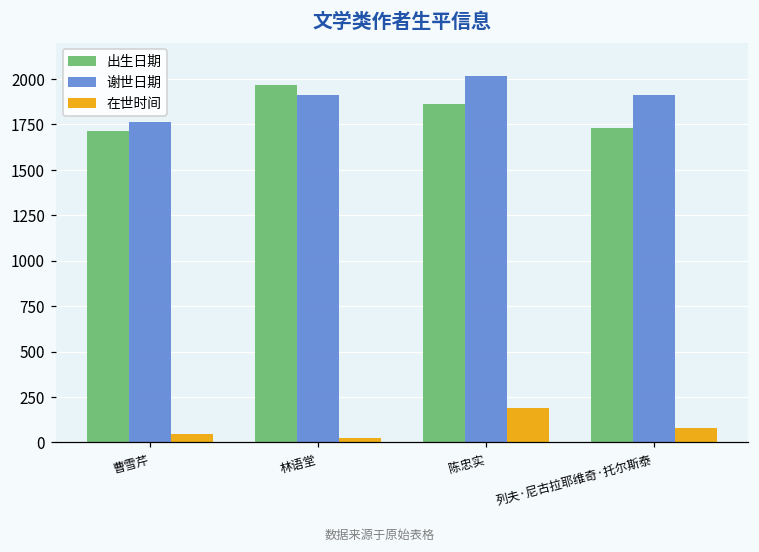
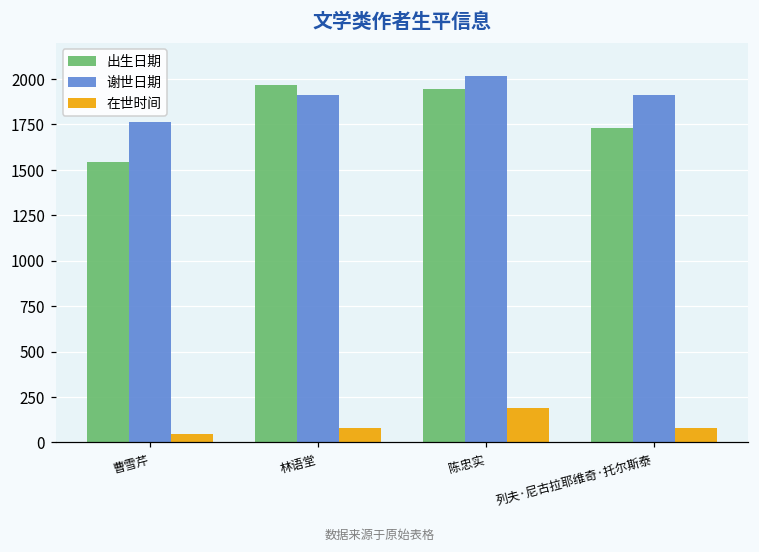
  {
    "出生日期": {
-     "曹雪芹": 1720,
+     "曹雪芹": 1540,
      "林语堂": 1970,
-     "陈忠实": 1860,
+     "陈忠实": 1940,
      "列夫·尼古拉耶维奇·托尔斯泰": 1730
    },
    "谢世日期": {
      "曹雪芹": 1760,
      "林语堂": 1910,
      "陈忠实": 2020,
      "列夫·尼古拉耶维奇·托尔斯泰": 1910
    },
    "在世时间": {
      "曹雪芹": 50,
-     "林语堂": 30,
+     "林语堂": 80,
      "陈忠实": 190,
      "列夫·尼古拉耶维奇·托尔斯泰": 80
    }
  }
